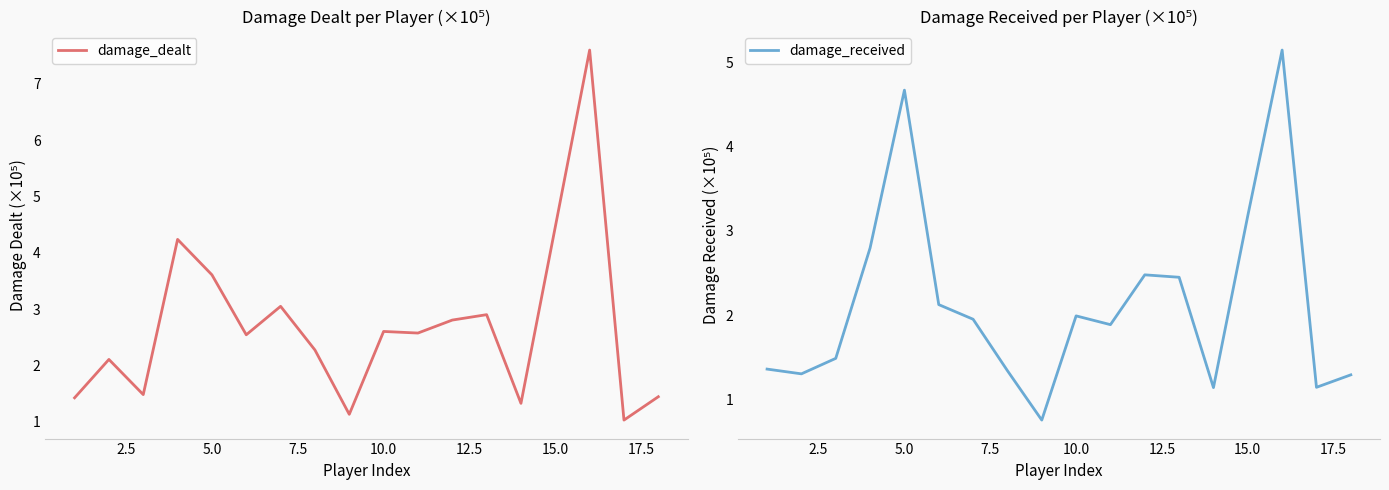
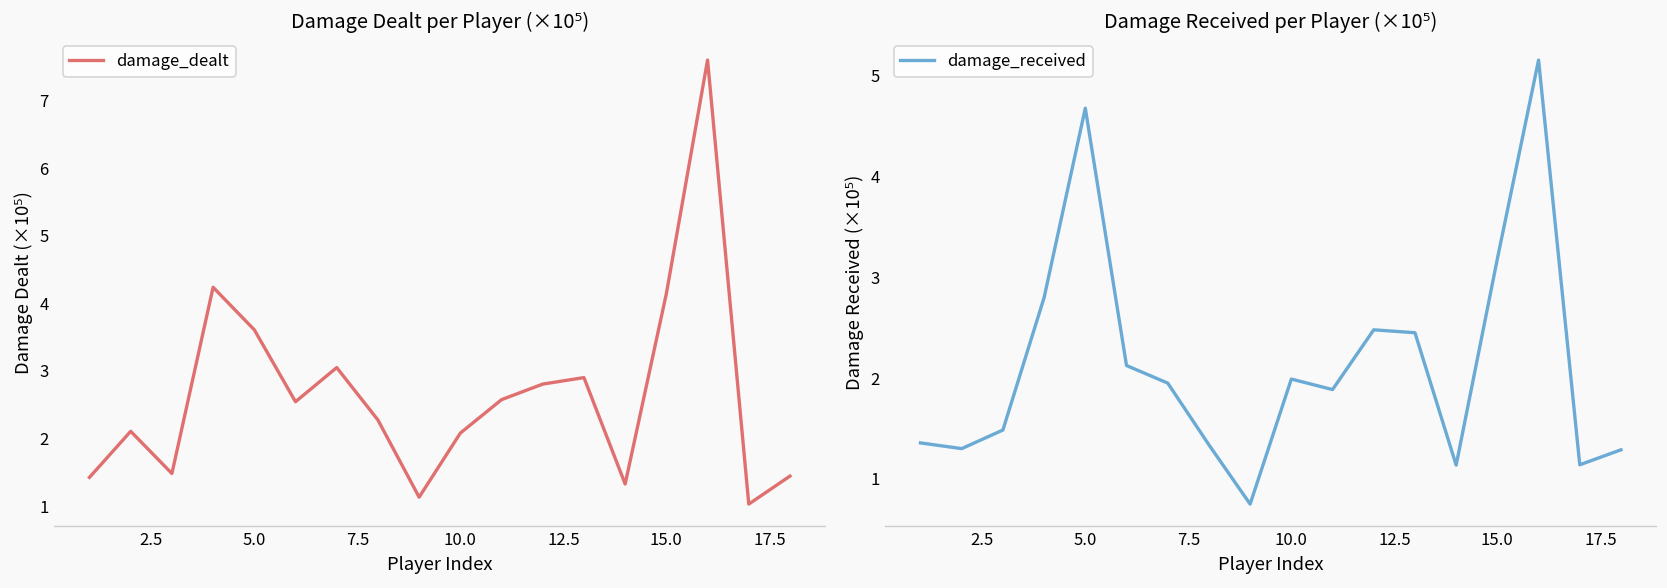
  {
    "Damage Dealt per Player (×10⁵)": {
      "5.0": 3.6,
-     "10.0": 2.6,
-     "15.0": 4.5
+     "10.0": 2.1,
+     "15.0": 4.1
    },
    "Damage Received per Player (×10⁵)": {
      "5.0": 4.7,
      "10.0": 2.0,
      "15.0": 3.2
    }
  }
